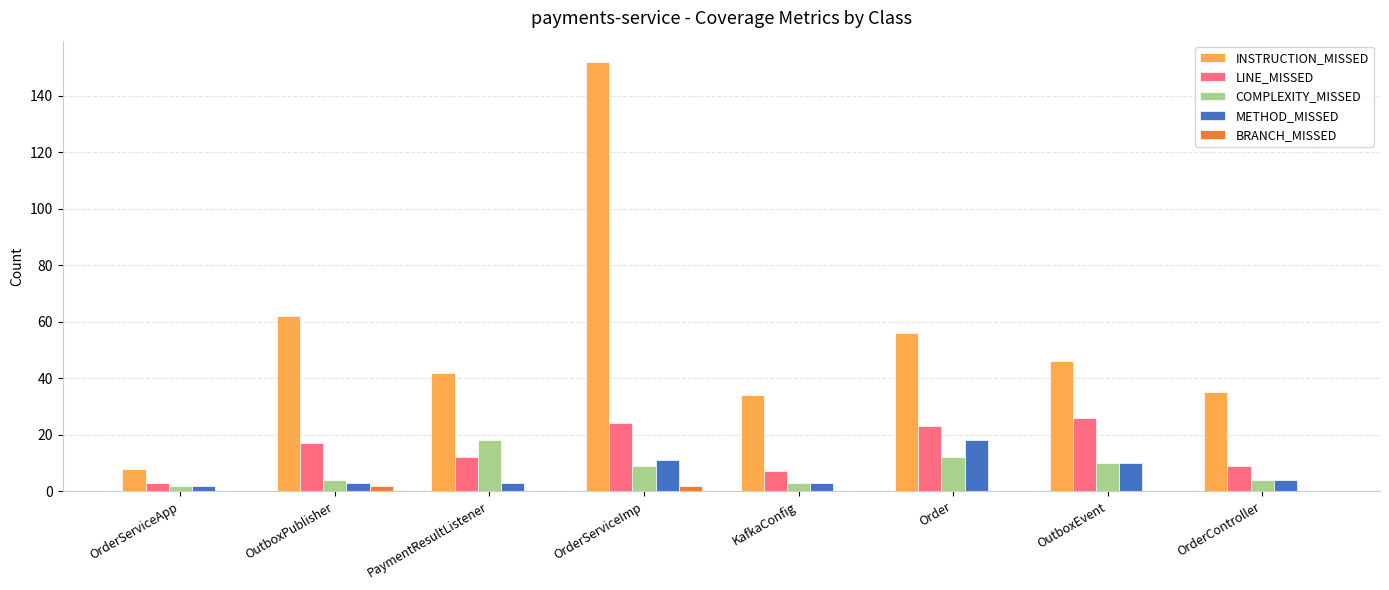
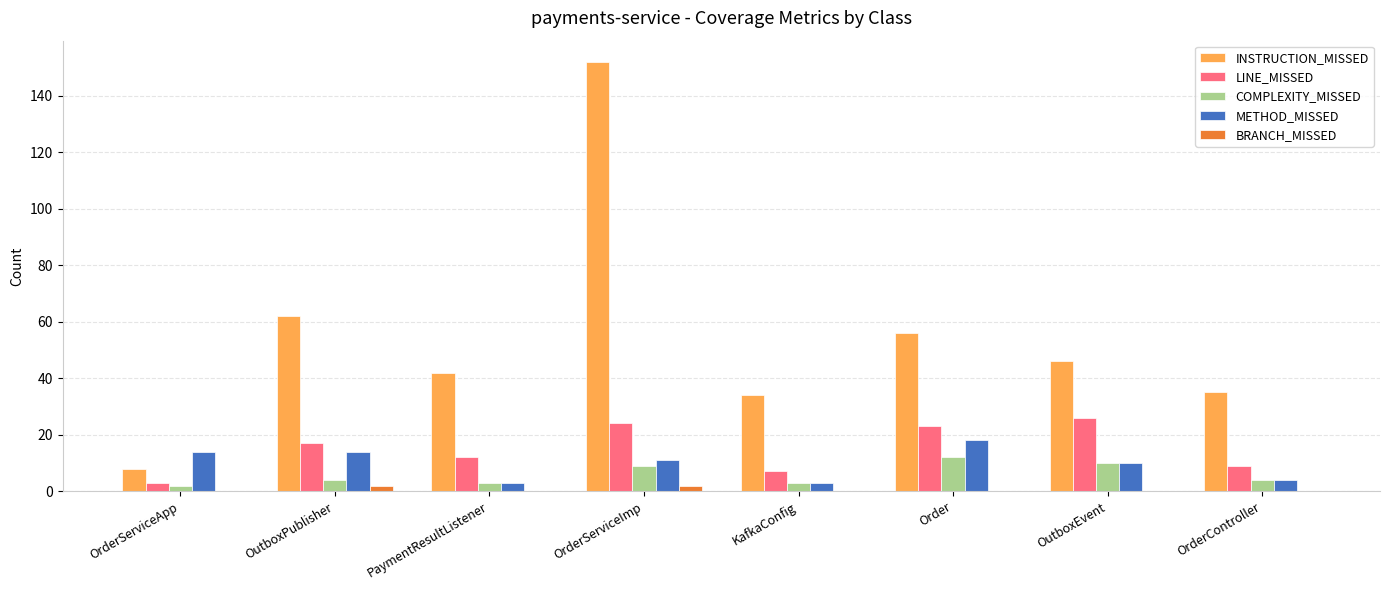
  {
    "LINE_MISSED": {
      "OrderServiceApp": 3,
      "OutboxPublisher": 17,
      "PaymentResultListener": 12,
      "OrderServiceImp": 24,
      "KafkaConfig": 7,
      "Order": 23,
      "OutboxEvent": 26,
      "OrderController": 9
    },
    "COMPLEXITY_MISSED": {
      "OrderServiceApp": 2,
      "OutboxPublisher": 4,
-     "PaymentResultListener": 18,
+     "PaymentResultListener": 3,
      "OrderServiceImp": 9,
      "KafkaConfig": 3,
      "Order": 12,
      "OutboxEvent": 10,
      "OrderController": 4
    },
    "METHOD_MISSED": {
-     "OrderServiceApp": 2,
-     "OutboxPublisher": 3,
+     "OrderServiceApp": 14,
+     "OutboxPublisher": 14,
      "PaymentResultListener": 3,
      "OrderServiceImp": 11,
      "KafkaConfig": 3,
      "Order": 18,
      "OutboxEvent": 10,
      "OrderController": 4
    }
  }
